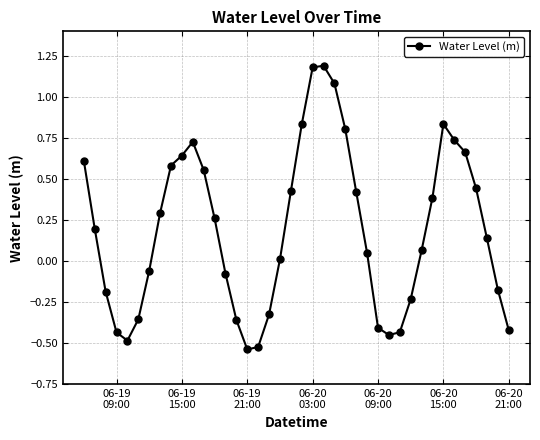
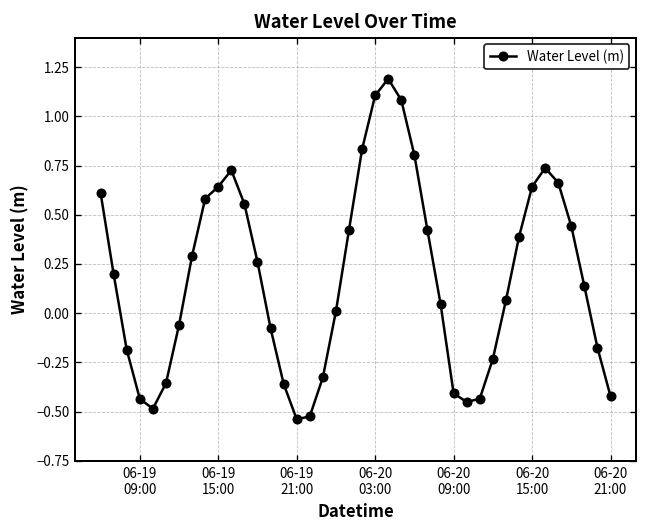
  {
    "06-19 09:00": -0.44,
    "06-19 15:00": 0.64,
    "06-19 21:00": -0.54,
-   "06-20 03:00": 1.18,
+   "06-20 03:00": 1.11,
    "06-20 09:00": -0.41,
-   "06-20 15:00": 0.83,
+   "06-20 15:00": 0.64,
    "06-20 21:00": -0.42
  }
